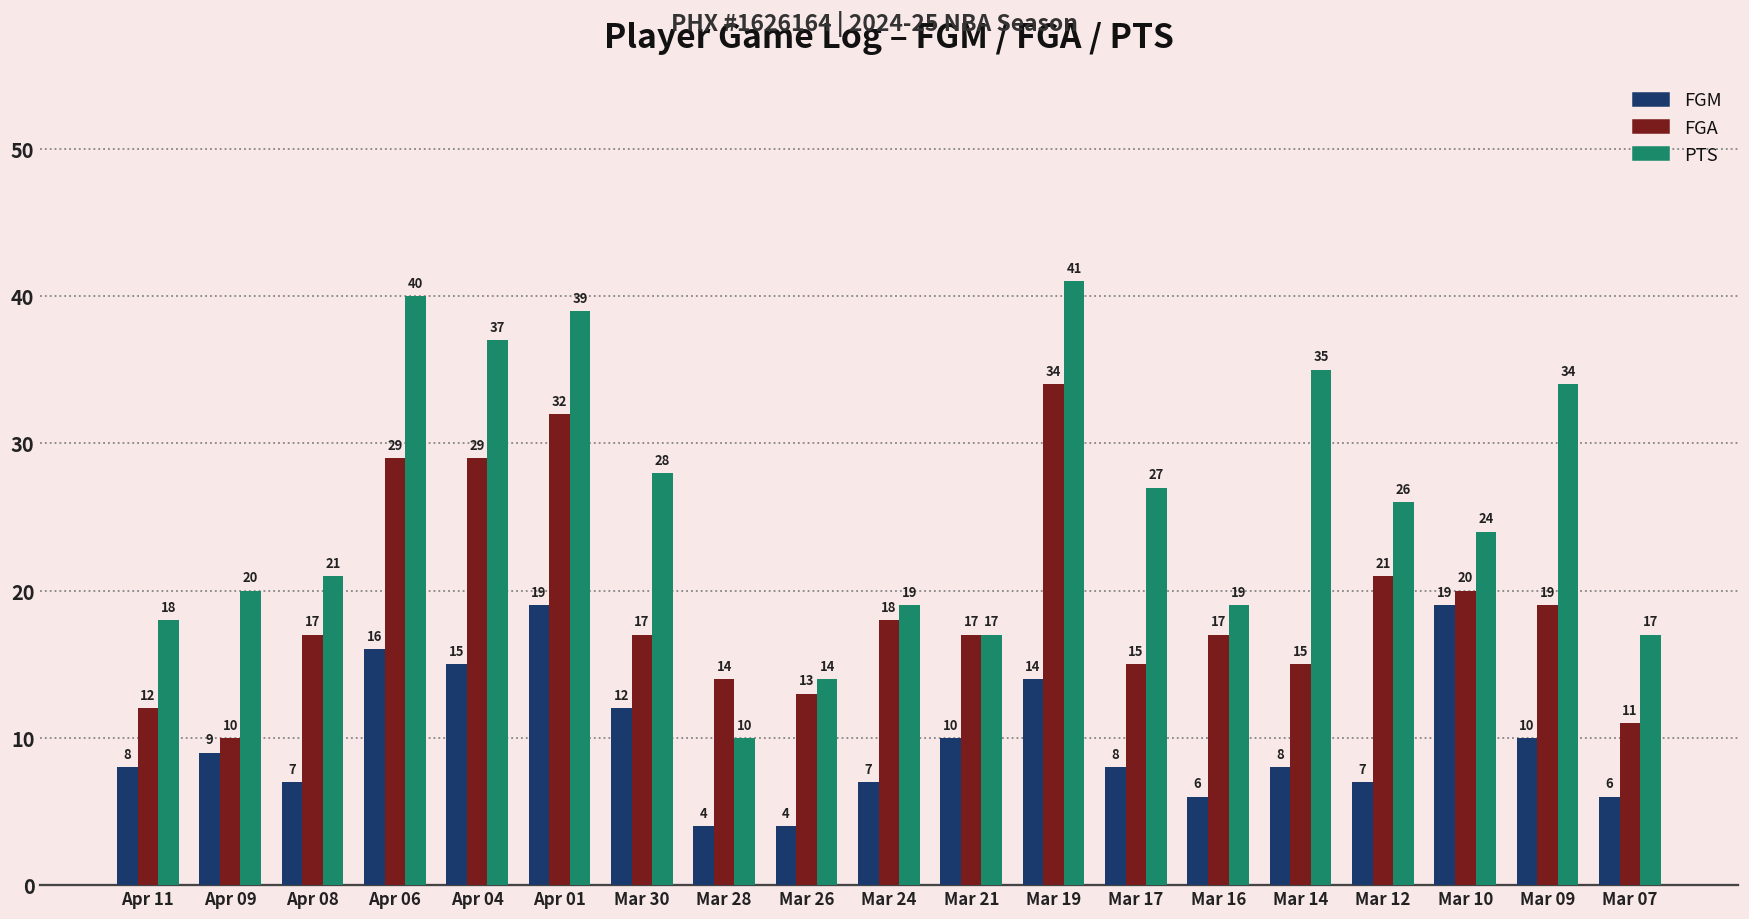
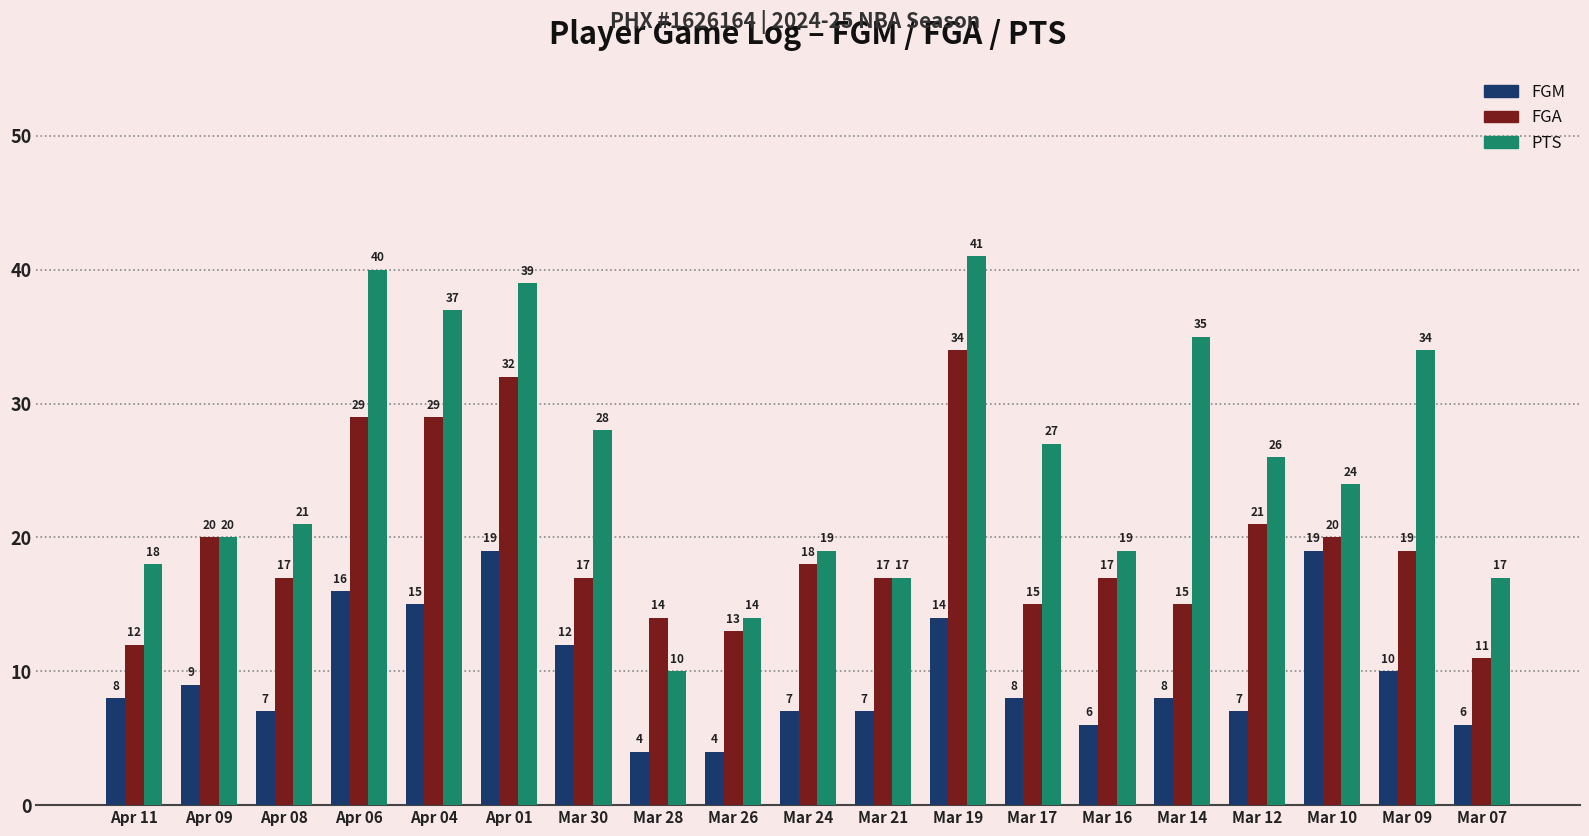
  {
    "FGM": {
      "Apr 11": 8,
      "Apr 09": 9,
      "Apr 08": 7,
      "Apr 06": 16,
      "Apr 04": 15,
      "Apr 01": 19,
      "Mar 30": 12,
      "Mar 28": 4,
      "Mar 26": 4,
      "Mar 24": 7,
-     "Mar 21": 10,
+     "Mar 21": 7,
      "Mar 19": 14,
      "Mar 17": 8,
      "Mar 16": 6,
      "Mar 14": 8,
      "Mar 12": 7,
      "Mar 10": 19,
      "Mar 09": 10,
      "Mar 07": 6
    },
    "FGA": {
      "Apr 11": 12,
-     "Apr 09": 10,
+     "Apr 09": 20,
      "Apr 08": 17,
      "Apr 06": 29,
      "Apr 04": 29,
      "Apr 01": 32,
      "Mar 30": 17,
      "Mar 28": 14,
      "Mar 26": 13,
      "Mar 24": 18,
      "Mar 21": 17,
      "Mar 19": 34,
      "Mar 17": 15,
      "Mar 16": 17,
      "Mar 14": 15,
      "Mar 12": 21,
      "Mar 10": 20,
      "Mar 09": 19,
      "Mar 07": 11
    },
    "PTS": {
      "Apr 11": 18,
      "Apr 09": 20,
      "Apr 08": 21,
      "Apr 06": 40,
      "Apr 04": 37,
      "Apr 01": 39,
      "Mar 30": 28,
      "Mar 28": 10,
      "Mar 26": 14,
      "Mar 24": 19,
      "Mar 21": 17,
      "Mar 19": 41,
      "Mar 17": 27,
      "Mar 16": 19,
      "Mar 14": 35,
      "Mar 12": 26,
      "Mar 10": 24,
      "Mar 09": 34,
      "Mar 07": 17
    }
  }
